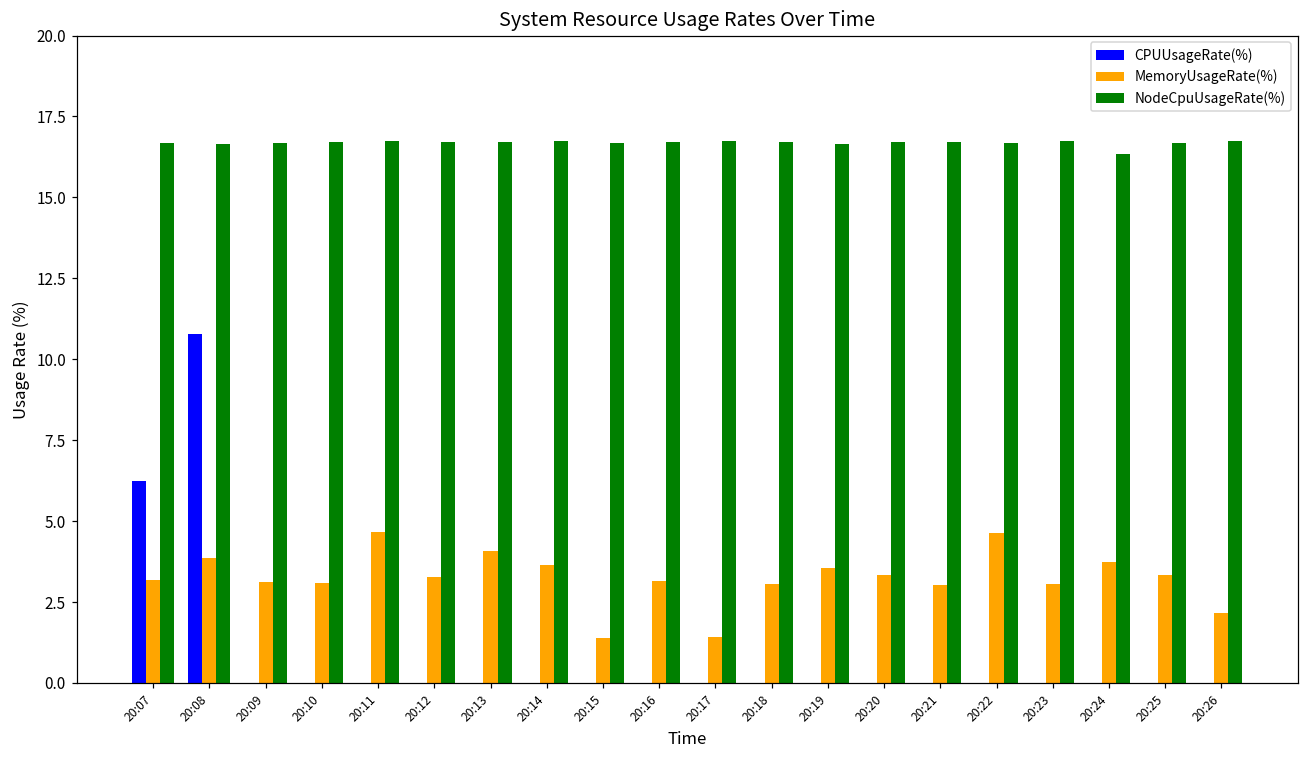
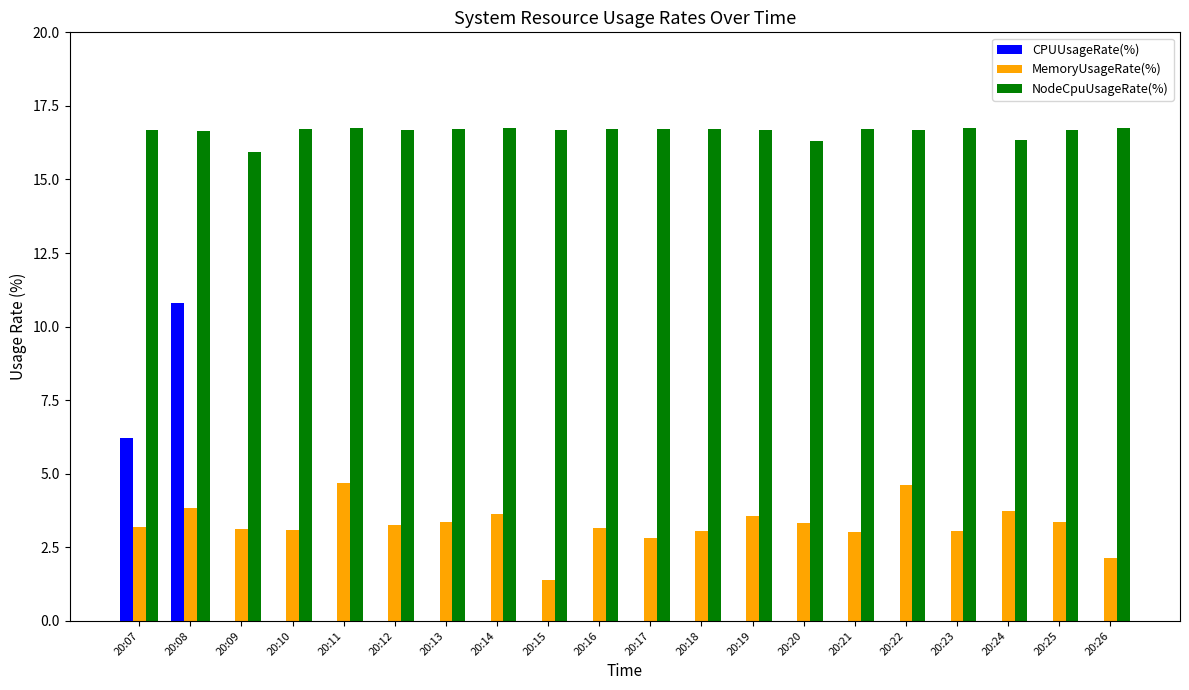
  {
    "CPUUsageRate(%)": {
      "20:07": 6.2,
      "20:08": 10.8,
      "20:09": 0.0,
      "20:10": 0.0,
      "20:11": 0.0,
      "20:12": 0.0,
      "20:13": 0.0,
      "20:14": 0.0,
      "20:15": 0.0,
      "20:16": 0.0,
      "20:17": 0.0,
      "20:18": 0.0,
      "20:19": 0.0,
      "20:20": 0.0,
      "20:21": 0.0,
      "20:22": 0.0,
      "20:23": 0.0,
      "20:24": 0.0,
      "20:25": 0.0,
      "20:26": 0.0
    },
    "MemoryUsageRate(%)": {
      "20:07": 3.2,
      "20:08": 3.8,
      "20:09": 3.1,
      "20:10": 3.1,
      "20:11": 4.7,
      "20:12": 3.3,
-     "20:13": 4.1,
+     "20:13": 3.4,
      "20:14": 3.6,
      "20:15": 1.4,
      "20:16": 3.2,
-     "20:17": 1.4,
+     "20:17": 2.8,
      "20:18": 3.0,
      "20:19": 3.6,
      "20:20": 3.3,
      "20:21": 3.0,
      "20:22": 4.6,
      "20:23": 3.1,
      "20:24": 3.7,
      "20:25": 3.3,
      "20:26": 2.1
    },
    "NodeCpuUsageRate(%)": {
      "20:07": 16.7,
      "20:08": 16.6,
-     "20:09": 16.7,
+     "20:09": 15.9,
      "20:10": 16.7,
      "20:11": 16.8,
      "20:12": 16.7,
      "20:13": 16.7,
      "20:14": 16.7,
      "20:15": 16.7,
      "20:16": 16.7,
      "20:17": 16.7,
      "20:18": 16.7,
      "20:19": 16.7,
-     "20:20": 16.7,
+     "20:20": 16.3,
      "20:21": 16.7,
      "20:22": 16.7,
      "20:23": 16.7,
      "20:24": 16.3,
      "20:25": 16.7,
      "20:26": 16.8
    }
  }
